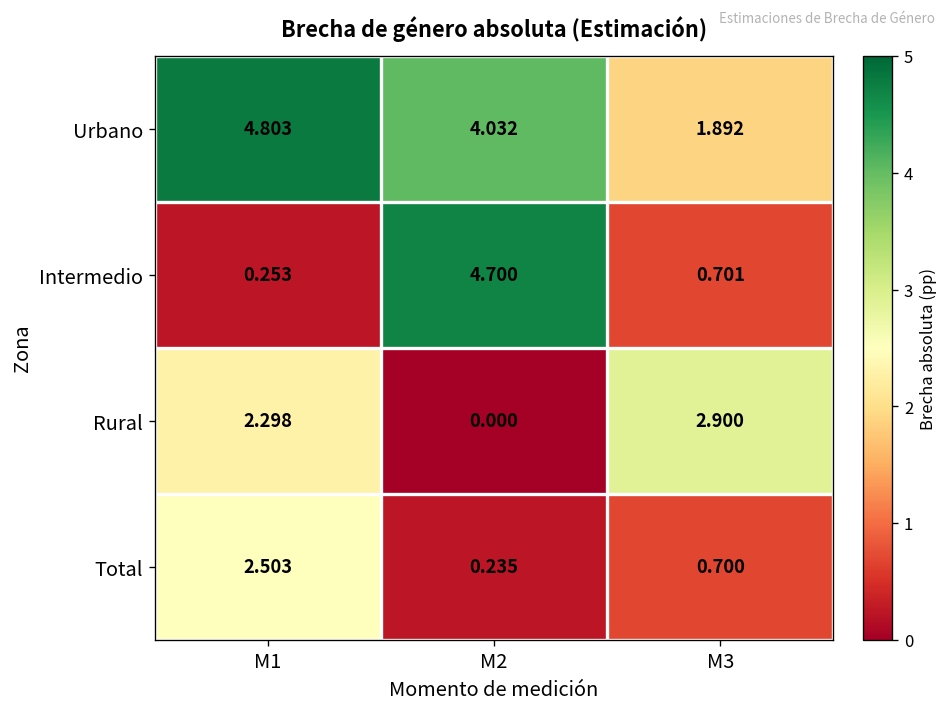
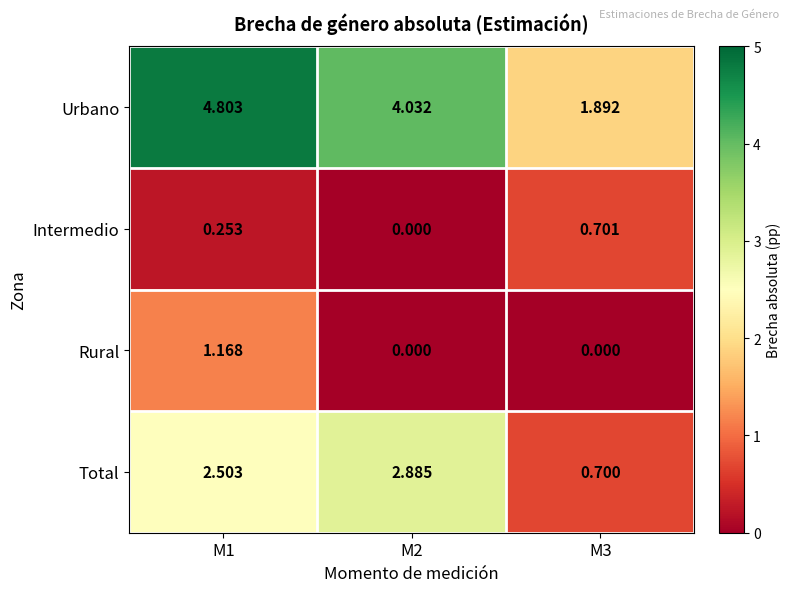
  {
    "Urbano": {
      "M1": 4.803,
      "M2": 4.032,
      "M3": 1.892
    },
    "Intermedio": {
      "M1": 0.253,
-     "M2": 4.700,
+     "M2": 0.000,
      "M3": 0.701
    },
    "Rural": {
-     "M1": 2.298,
+     "M1": 1.168,
      "M2": 0.000,
-     "M3": 2.900
+     "M3": 0.000
    },
    "Total": {
      "M1": 2.503,
-     "M2": 0.235,
+     "M2": 2.885,
      "M3": 0.700
    }
  }
